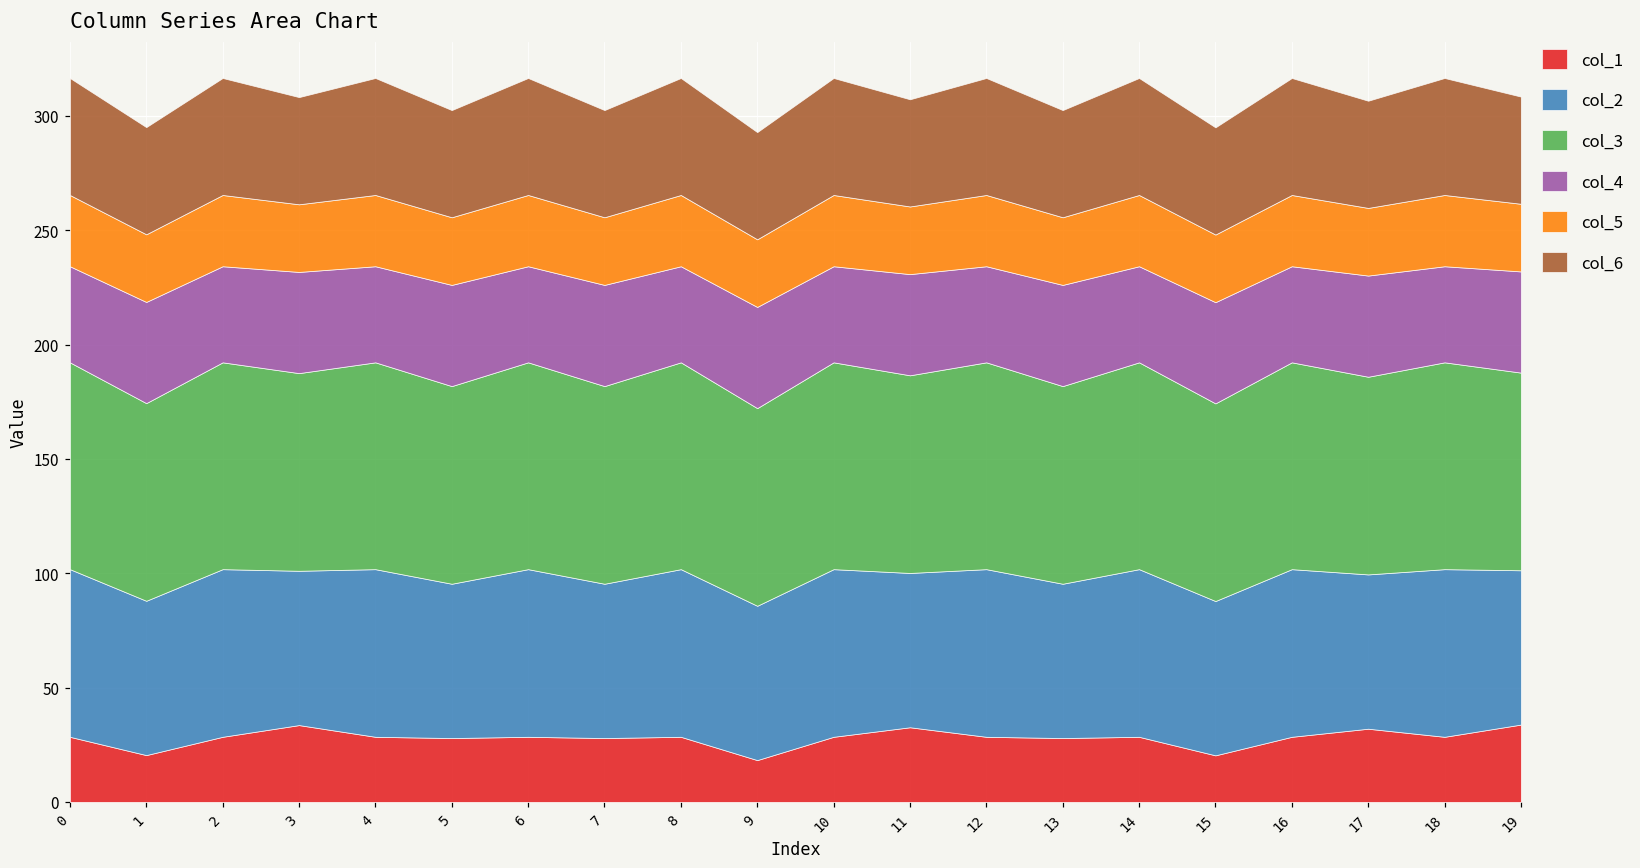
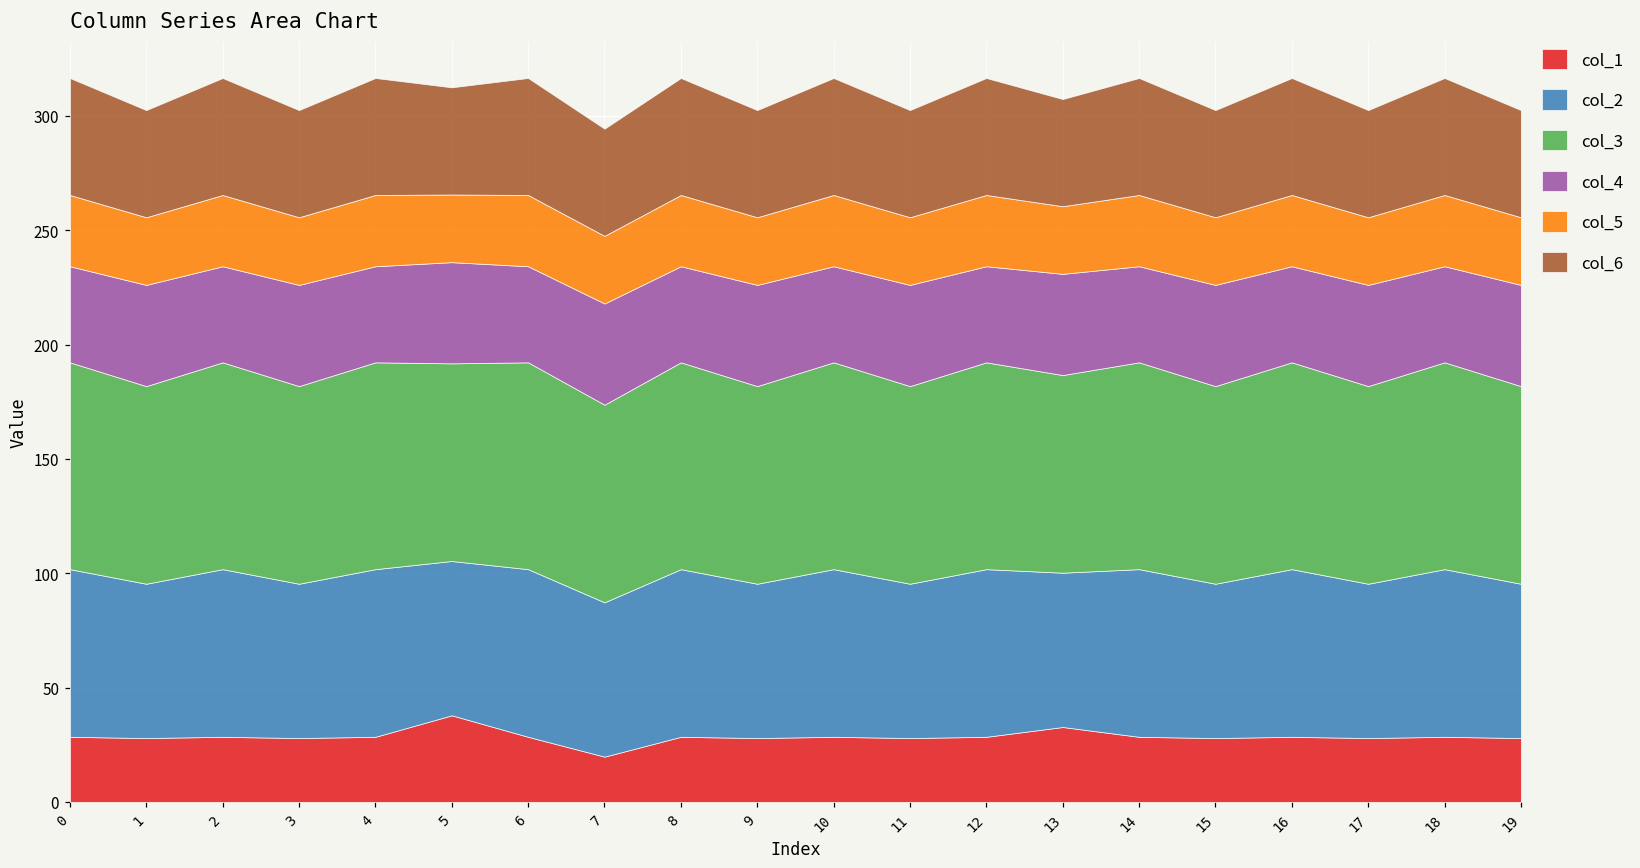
  {
    "col_1": {
      "0": 28,
-     "1": 20,
+     "1": 28,
      "2": 28,
-     "3": 34,
+     "3": 28,
      "4": 28,
-     "5": 28,
+     "5": 38,
      "6": 28,
-     "7": 28,
+     "7": 20,
      "8": 28,
-     "9": 18,
+     "9": 28,
      "10": 28,
-     "11": 33,
+     "11": 28,
      "12": 28,
-     "13": 28,
+     "13": 33,
      "14": 28,
-     "15": 20,
+     "15": 28,
      "16": 28,
-     "17": 32,
+     "17": 28,
      "18": 28,
-     "19": 34
+     "19": 28
    },
    "col_2": {
      "0": 73,
      "1": 67,
      "2": 73,
      "3": 67,
      "4": 73,
      "5": 67,
      "6": 73,
      "7": 67,
      "8": 73,
      "9": 67,
      "10": 73,
      "11": 67,
      "12": 73,
      "13": 67,
      "14": 73,
      "15": 67,
      "16": 73,
      "17": 67,
      "18": 73,
      "19": 67
    },
    "col_3": {
      "0": 90,
      "1": 86,
      "2": 90,
      "3": 86,
      "4": 90,
      "5": 86,
      "6": 90,
      "7": 86,
      "8": 90,
      "9": 86,
      "10": 90,
      "11": 86,
      "12": 90,
      "13": 86,
      "14": 90,
      "15": 86,
      "16": 90,
      "17": 86,
      "18": 90,
      "19": 86
    },
    "col_4": {
      "0": 42,
      "1": 44,
      "2": 42,
      "3": 44,
      "4": 42,
      "5": 44,
      "6": 42,
      "7": 44,
      "8": 42,
      "9": 44,
      "10": 42,
      "11": 44,
      "12": 42,
      "13": 44,
      "14": 42,
      "15": 44,
      "16": 42,
      "17": 44,
      "18": 42,
      "19": 44
    },
    "col_5": {
      "0": 31,
      "1": 30,
      "2": 31,
      "3": 30,
      "4": 31,
      "5": 30,
      "6": 31,
      "7": 30,
      "8": 31,
      "9": 30,
      "10": 31,
      "11": 30,
      "12": 31,
      "13": 30,
      "14": 31,
      "15": 30,
      "16": 31,
      "17": 30,
      "18": 31,
      "19": 30
    },
    "col_6": {
      "0": 51,
      "1": 47,
      "2": 51,
      "3": 47,
      "4": 51,
      "5": 47,
      "6": 51,
      "7": 47,
      "8": 51,
      "9": 47,
      "10": 51,
      "11": 47,
      "12": 51,
      "13": 47,
      "14": 51,
      "15": 47,
      "16": 51,
      "17": 47,
      "18": 51,
      "19": 47
    }
  }
